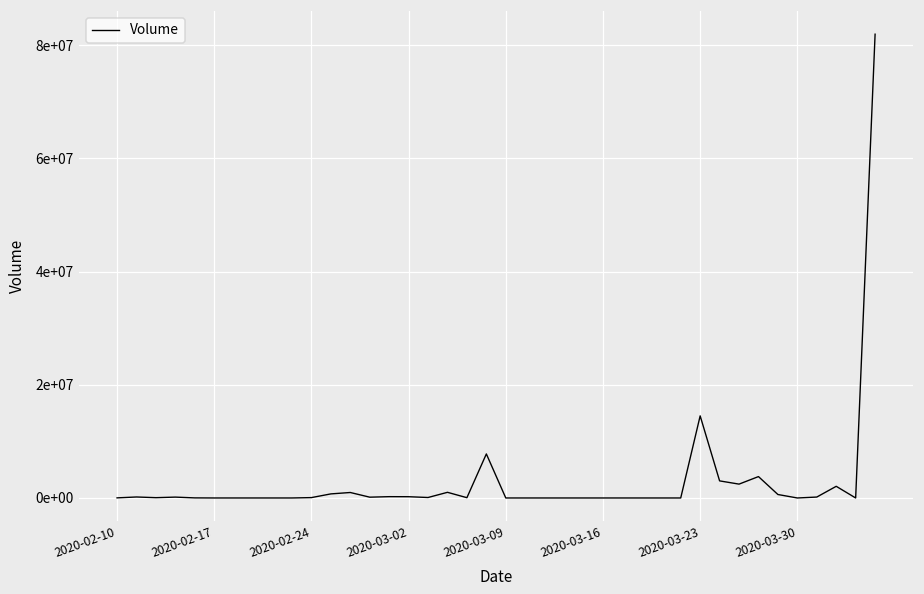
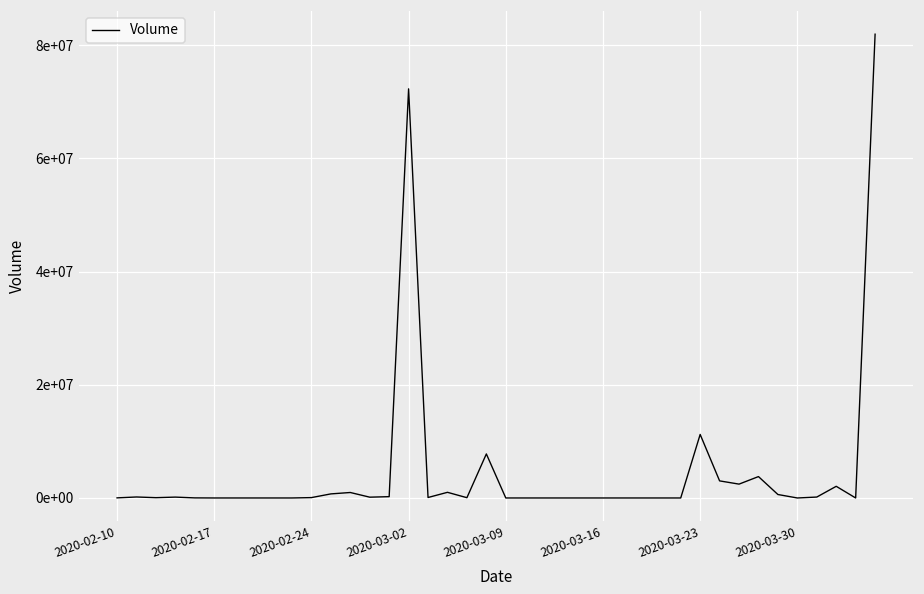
  {
    "2020-02-10": 0,
    "2020-02-17": 0,
    "2020-02-24": 0,
-   "2020-03-02": 0,
+   "2020-03-02": 72000000,
    "2020-03-09": 0,
    "2020-03-16": 0,
-   "2020-03-23": 15000000,
+   "2020-03-23": 11000000,
    "2020-03-30": 0
  }
